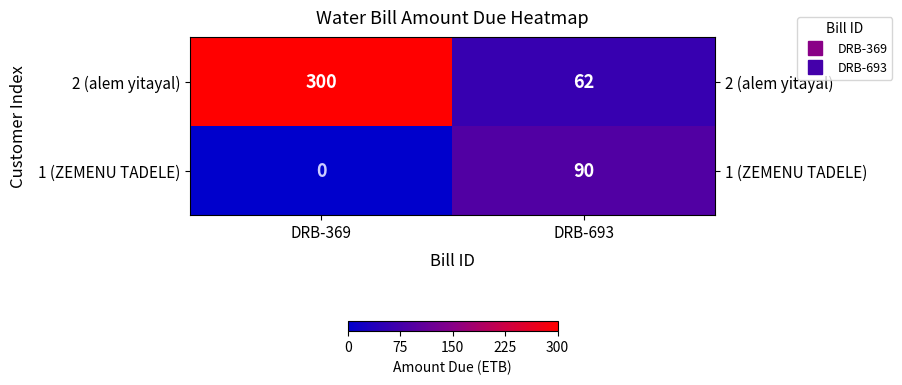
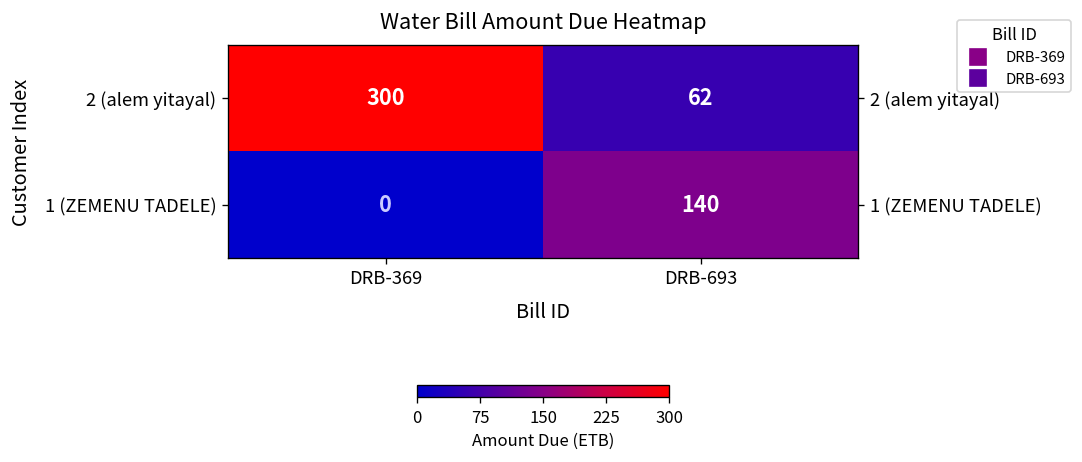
  {
    "2 (alem yitayal)": {
      "DRB-369": 300,
      "DRB-693": 62
    },
    "1 (ZEMENU TADELE)": {
      "DRB-369": 0,
-     "DRB-693": 90
+     "DRB-693": 140
    }
  }
